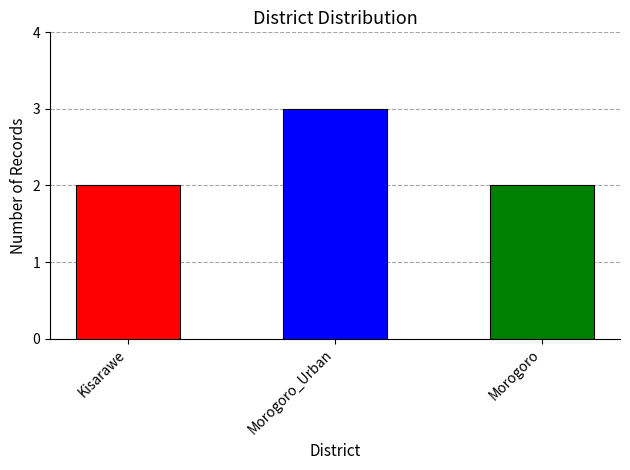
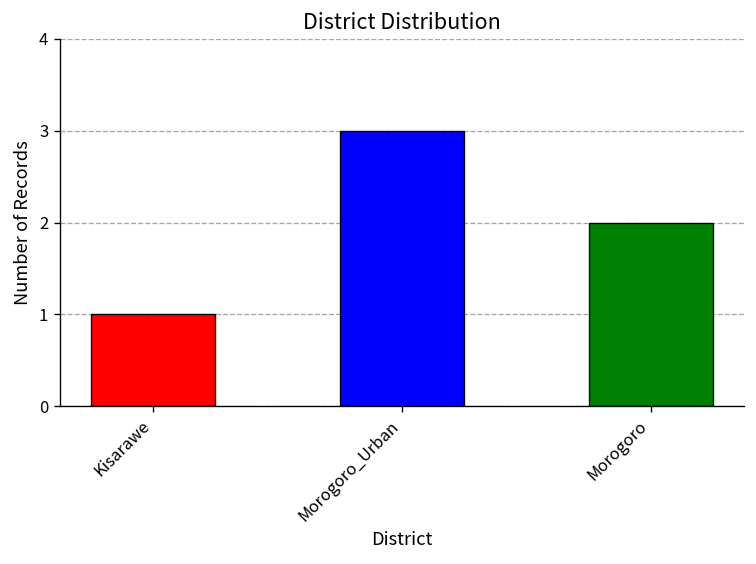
  {
-   "Kisarawe": 2,
+   "Kisarawe": 1,
    "Morogoro_Urban": 3,
    "Morogoro": 2
  }
